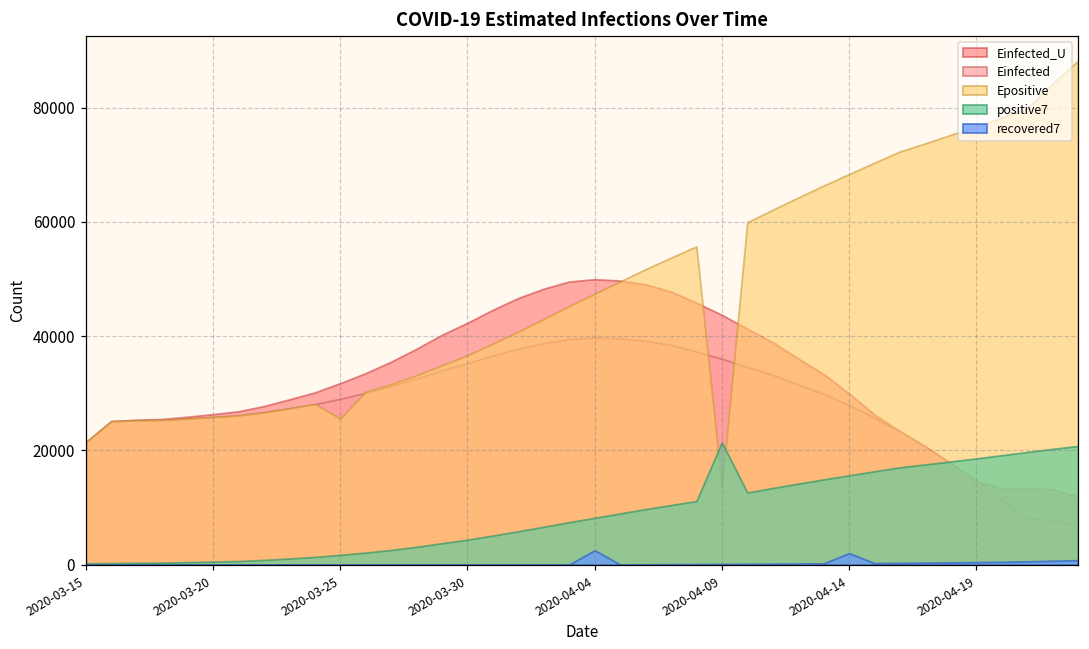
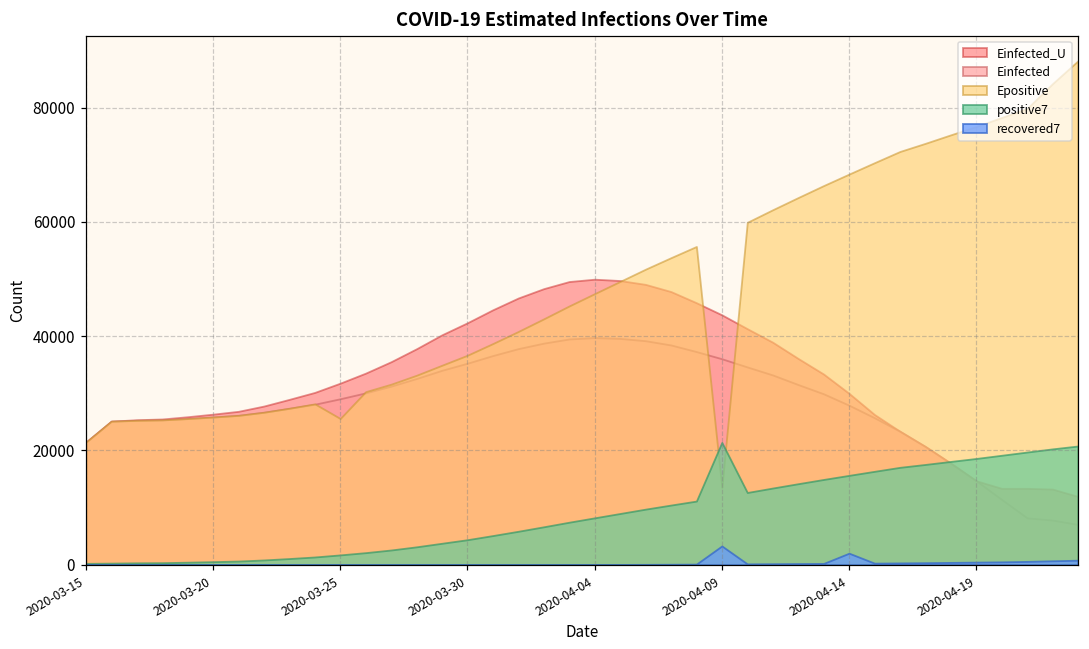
  {
    "Epositive": {
      "2020-03-25": 26000,
      "2020-03-30": 37000,
      "2020-04-04": 47000,
      "2020-04-09": 14000,
      "2020-04-14": 68000
    },
    "positive7": {
      "2020-03-20": 1000,
      "2020-03-25": 2000,
      "2020-03-30": 4000,
      "2020-04-04": 8000,
      "2020-04-09": 21000,
      "2020-04-14": 16000,
      "2020-04-19": 19000
    },
    "recovered7": {
-     "2020-04-04": 3000,
-     "2020-04-09": 0,
+     "2020-04-04": 0,
+     "2020-04-09": 3000,
      "2020-04-14": 2000
    }
  }
